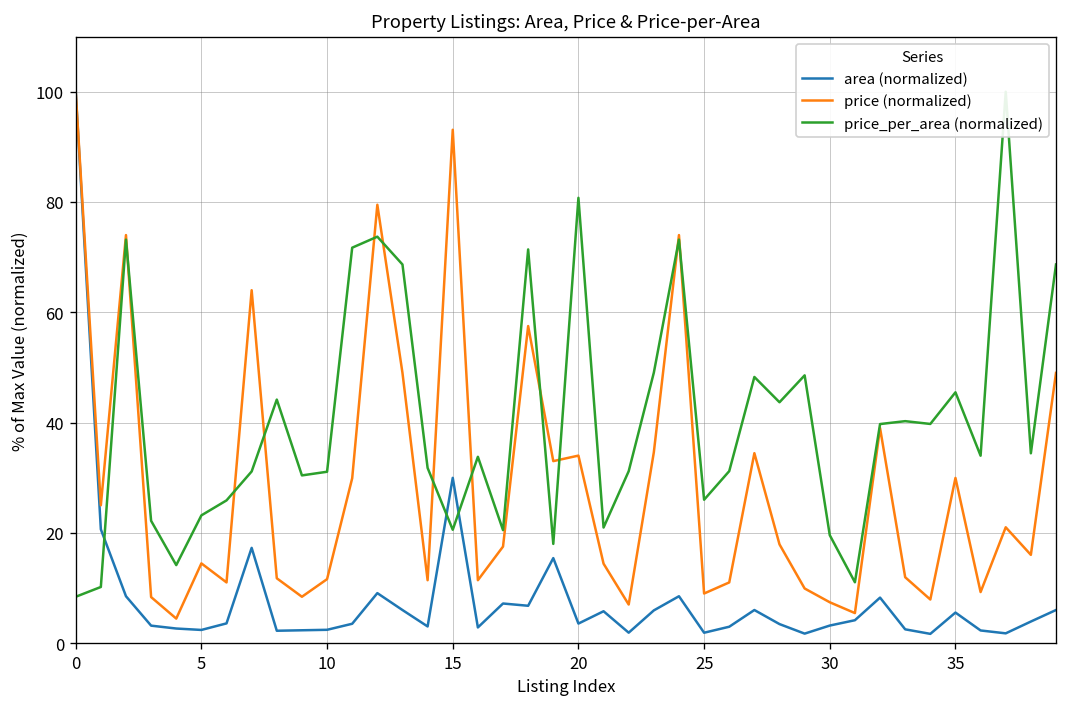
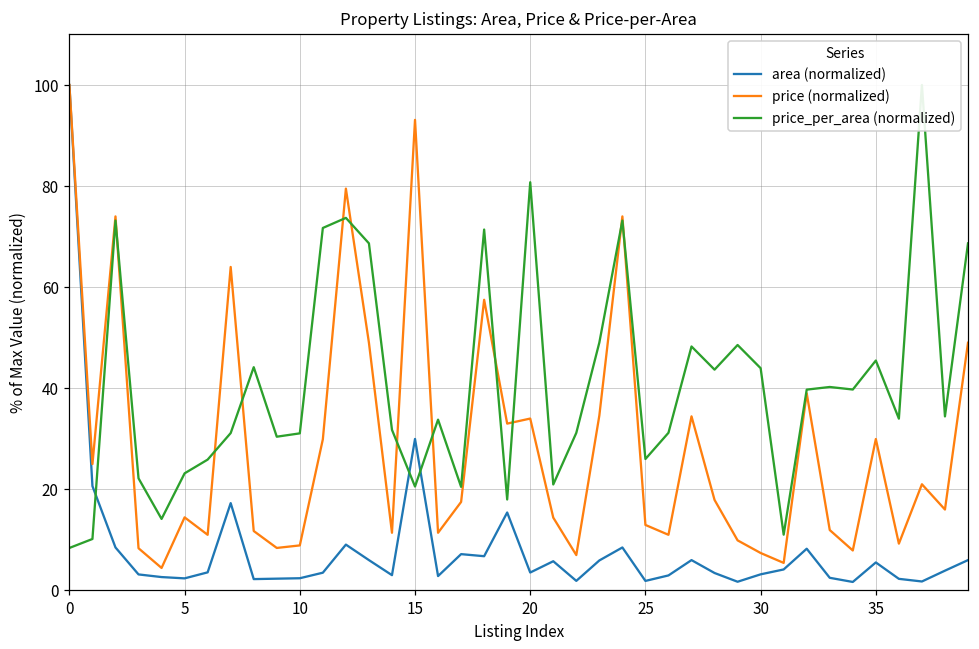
  {
    "area (normalized)": {
      "5": 2,
      "10": 2,
      "15": 30,
      "20": 4,
      "25": 2,
      "30": 3,
      "35": 6
    },
    "price (normalized)": {
      "5": 14,
-     "10": 12,
+     "10": 9,
      "15": 93,
      "20": 34,
-     "25": 9,
+     "25": 13,
      "30": 7,
      "35": 30
    },
    "price_per_area (normalized)": {
      "0": 8,
      "5": 23,
      "10": 31,
      "15": 21,
      "20": 81,
      "25": 26,
-     "30": 20,
+     "30": 44,
      "35": 45
    }
  }
